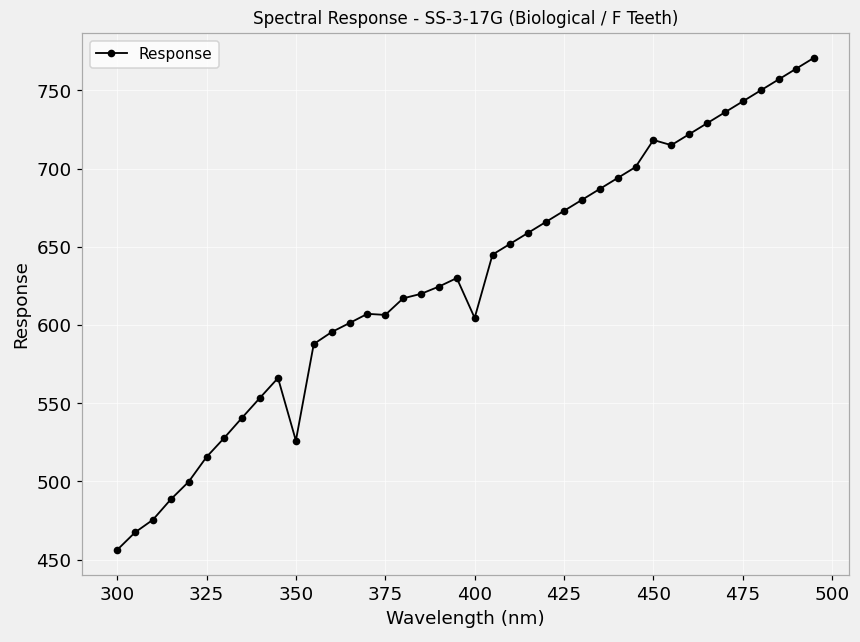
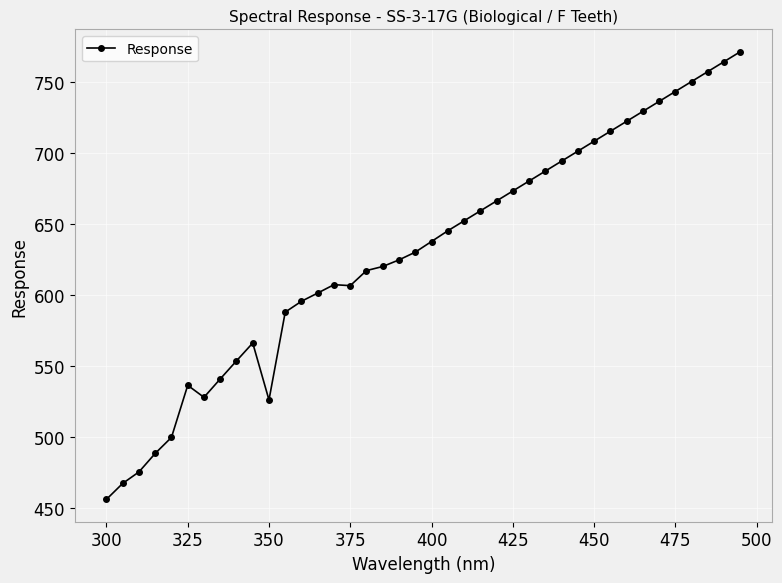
  {
    "300": 456,
-   "325": 516,
+   "325": 536,
    "350": 526,
    "375": 606,
-   "400": 605,
+   "400": 637,
    "425": 673,
-   "450": 718,
+   "450": 708,
    "475": 743
  }
